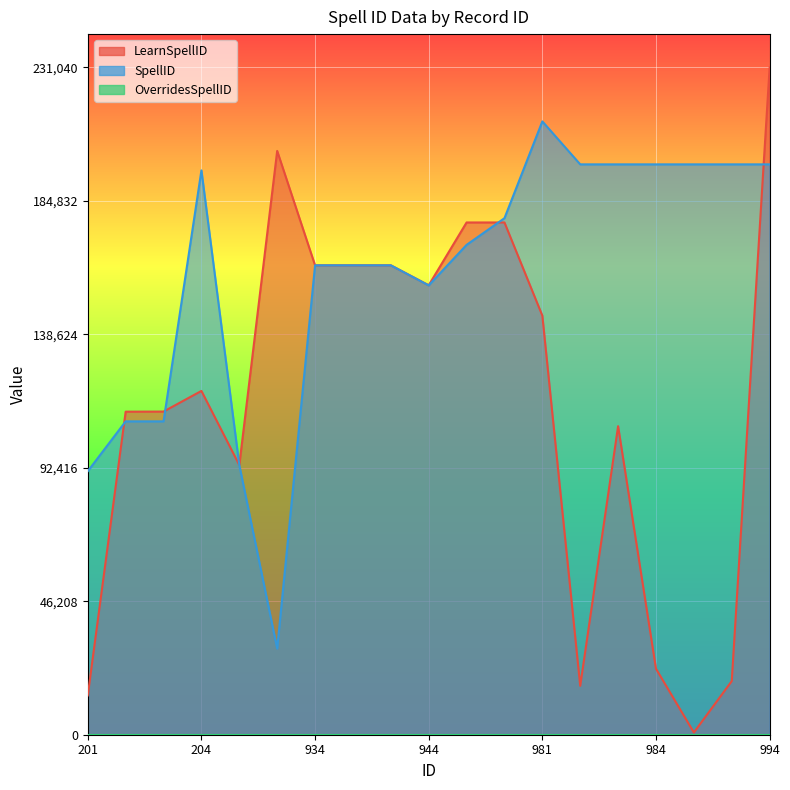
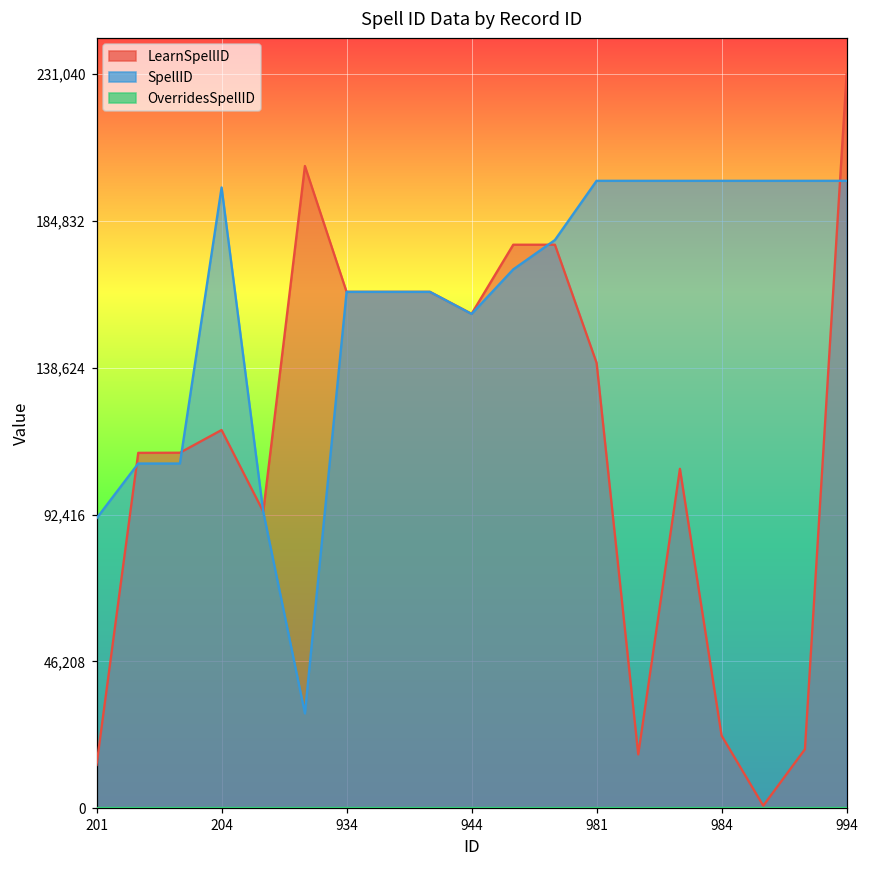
  {
    "LearnSpellID": {
      "201": "14,000",
      "204": "119,000",
-     "981": "145,000",
+     "981": "140,000",
      "984": "23,000",
      "994": "231,000"
    },
    "SpellID": {
      "201": "91,000",
      "204": "195,000",
-     "981": "212,000",
+     "981": "197,000",
      "984": "197,000",
      "994": "197,000"
    },
    "OverridesSpellID": {
      "201": "0",
      "204": "0",
      "934": "0",
      "944": "0",
      "981": "0",
      "984": "0",
      "994": "0"
    }
  }
